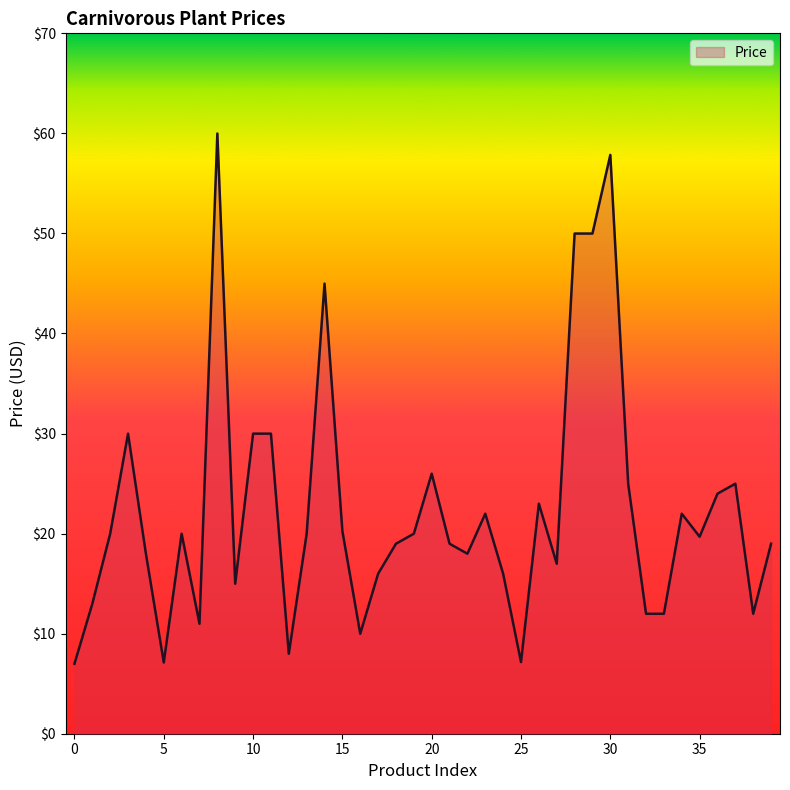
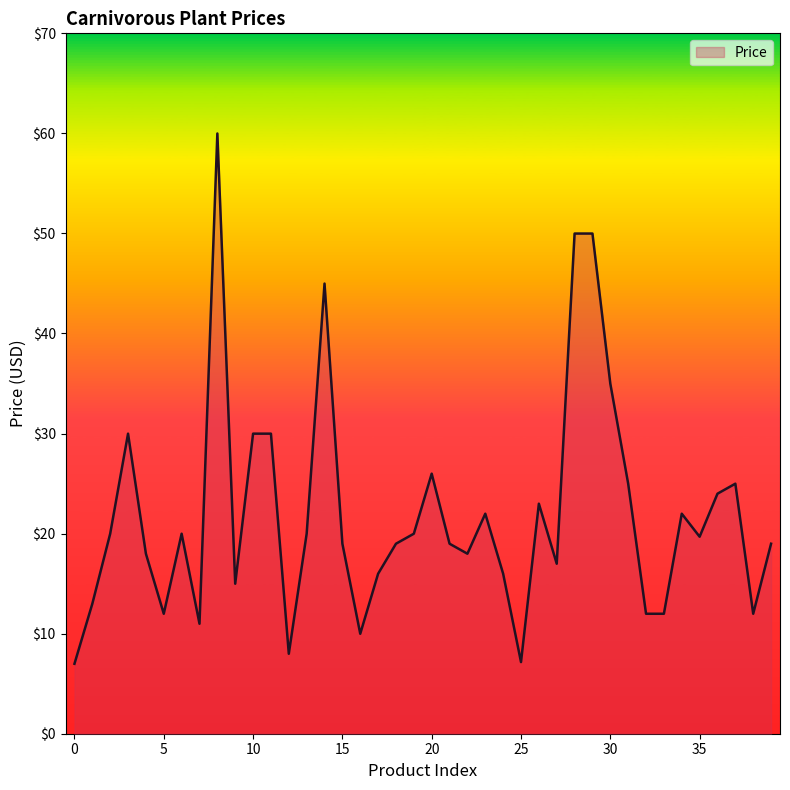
  {
    "0": "$7.0",
-   "5": "$7.1",
+   "5": "$12.0",
    "10": "$30.0",
-   "15": "$20.3",
+   "15": "$19.0",
    "20": "$26.0",
    "25": "$7.2",
-   "30": "$57.9",
+   "30": "$35.0",
    "35": "$19.7"
  }
